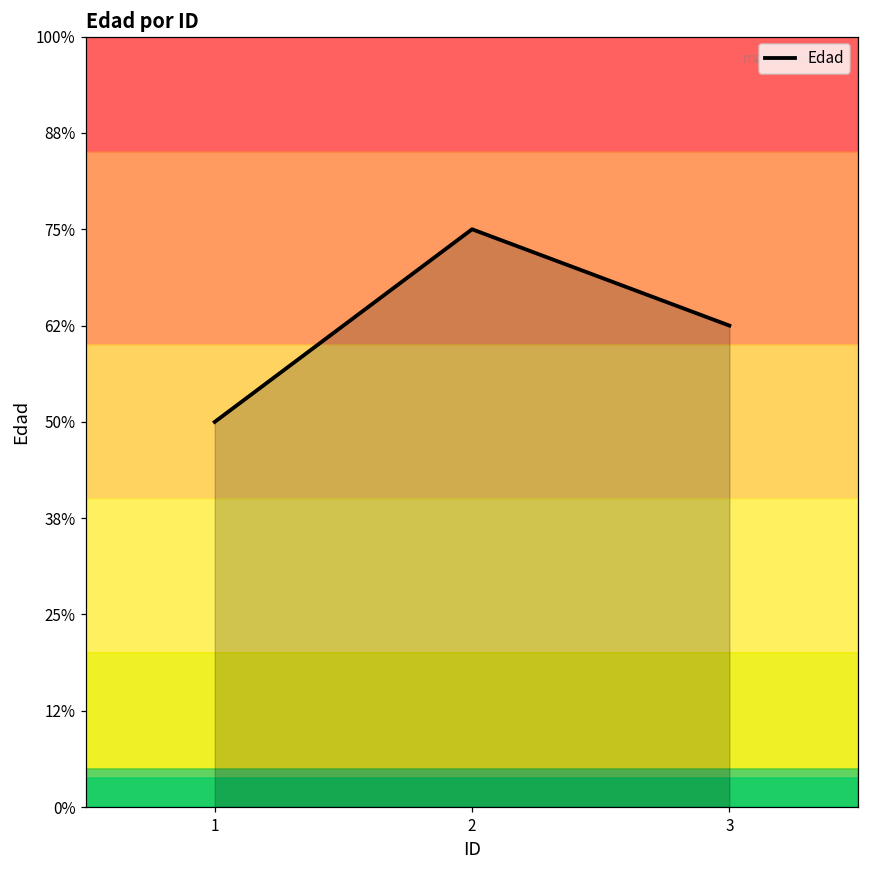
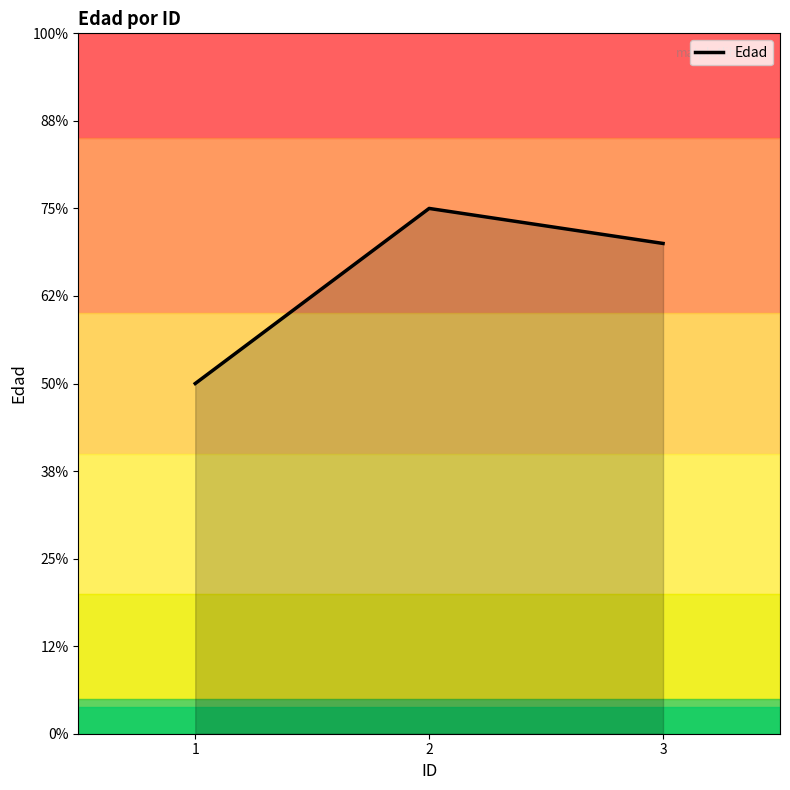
  {
    "1": "50%",
    "2": "75%",
-   "3": "63%"
+   "3": "70%"
  }
